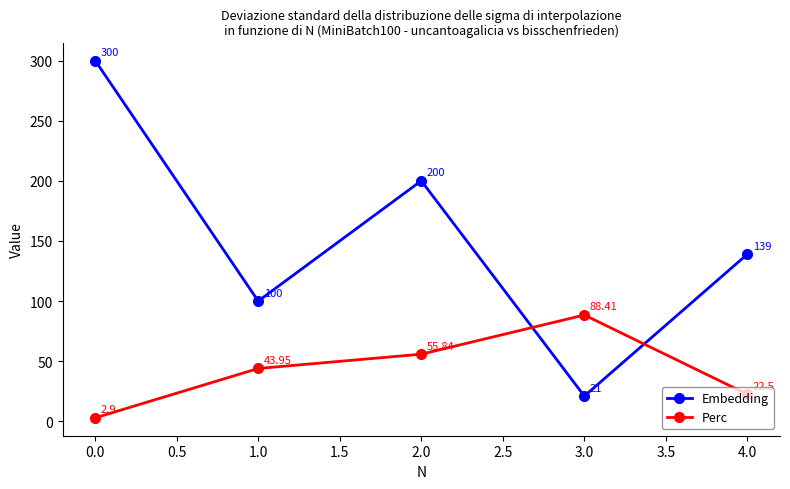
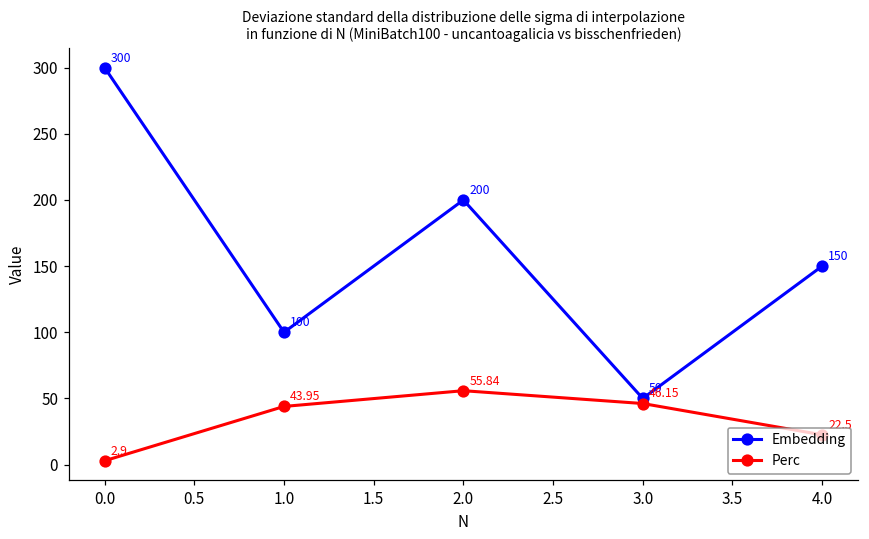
  {
    "Embedding": {
      "0.0": 300,
      "1.0": 100,
      "2.0": 200,
-     "3.0": 21,
-     "4.0": 139
+     "3.0": 50,
+     "4.0": 150
    },
    "Perc": {
      "0.0": 2.9,
      "1.0": 43.95,
      "2.0": 55.84,
-     "3.0": 88.41
+     "3.0": 46.15
    }
  }
